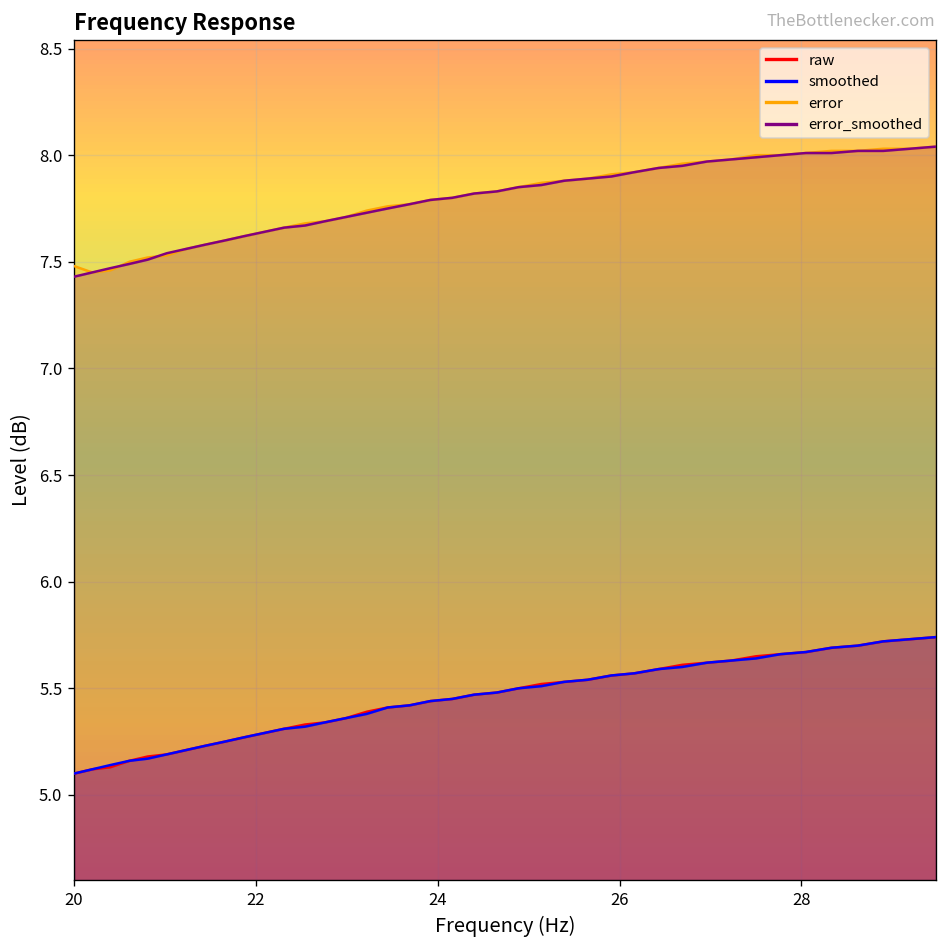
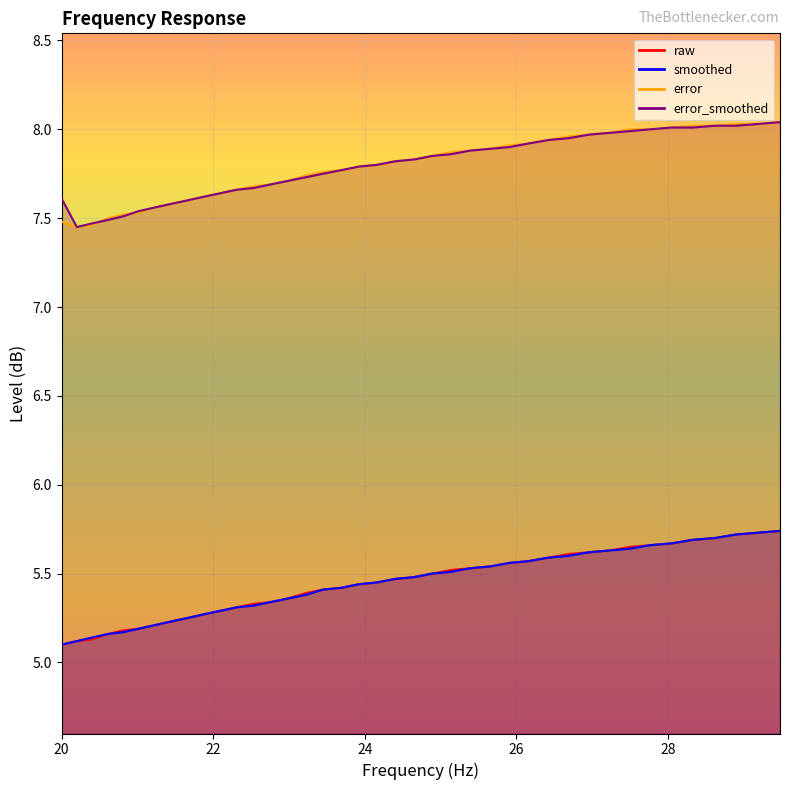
  {
    "error": {
      "20": 7.48
    },
    "error_smoothed": {
-     "20": 7.43
+     "20": 7.61
    }
  }
